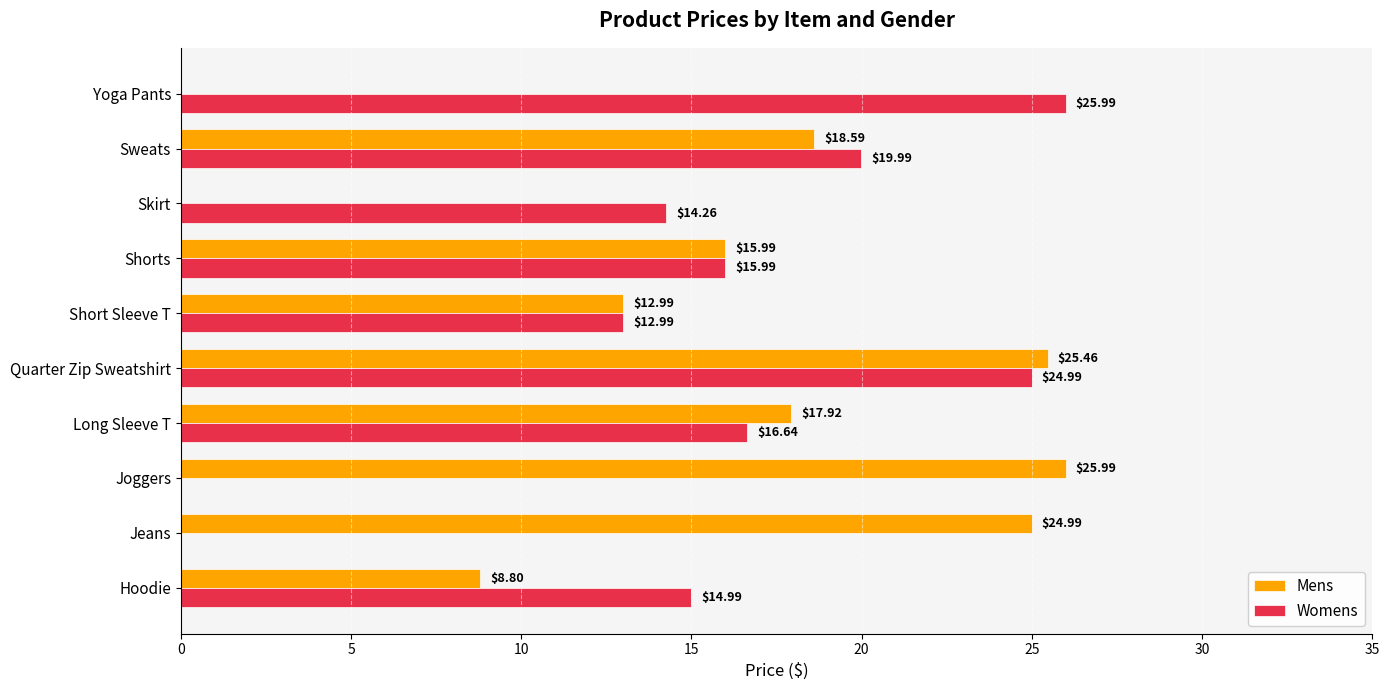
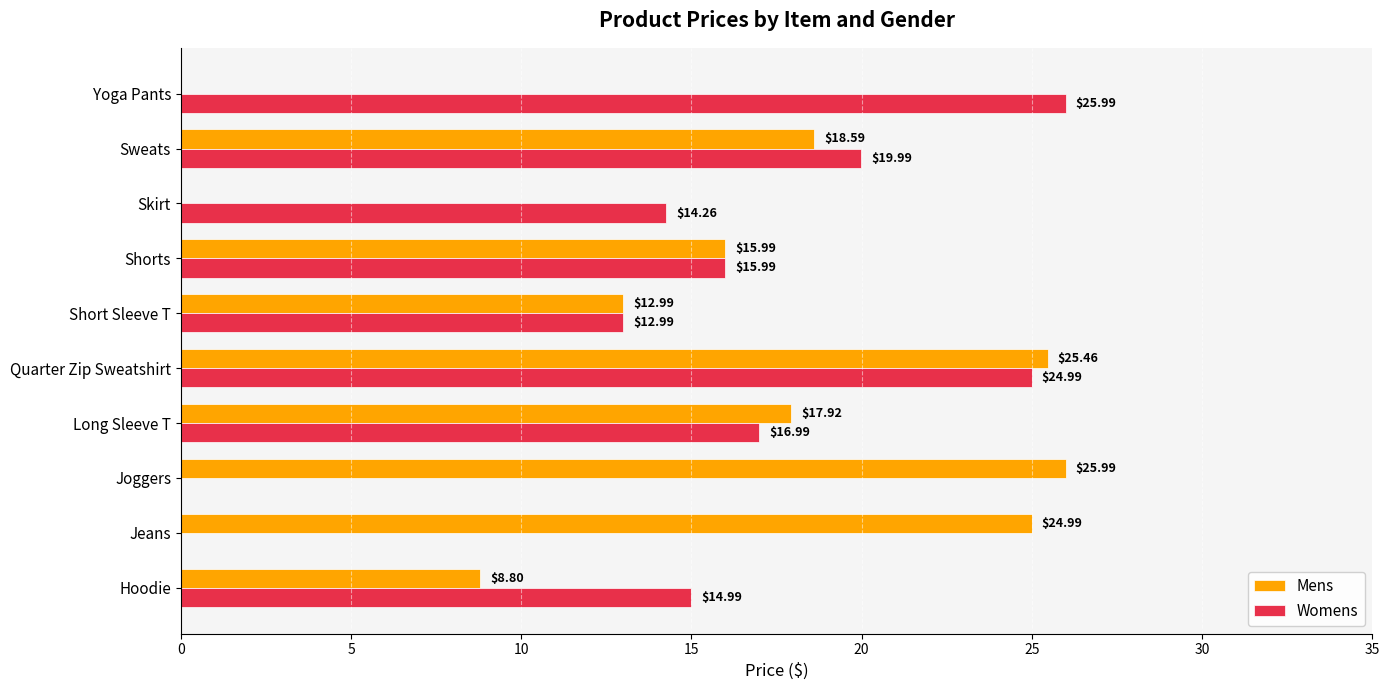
  {
    "Mens": {
      "Sweats": "$18.59",
      "Shorts": "$15.99",
      "Short Sleeve T": "$12.99",
      "Quarter Zip Sweatshirt": "$25.46",
      "Long Sleeve T": "$17.92",
      "Joggers": "$25.99",
      "Jeans": "$24.99",
      "Hoodie": "$8.80"
    },
    "Womens": {
      "Yoga Pants": "$25.99",
      "Sweats": "$19.99",
      "Skirt": "$14.26",
      "Shorts": "$15.99",
      "Short Sleeve T": "$12.99",
      "Quarter Zip Sweatshirt": "$24.99",
-     "Long Sleeve T": "$16.64",
+     "Long Sleeve T": "$16.99",
      "Hoodie": "$14.99"
    }
  }
